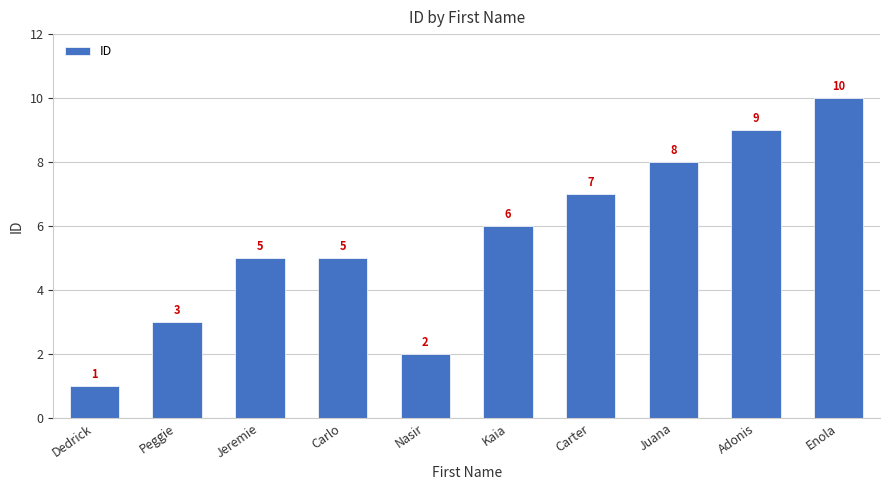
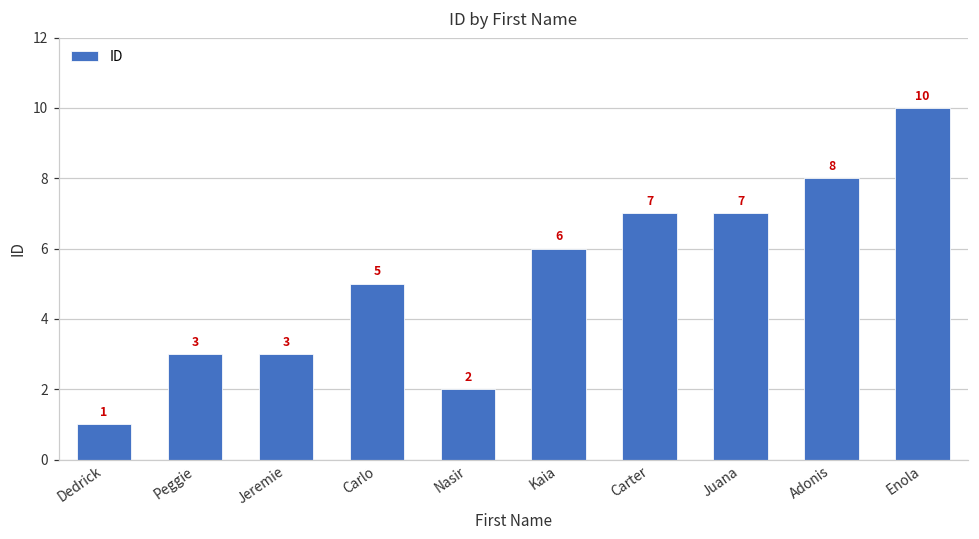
  {
    "Dedrick": 1,
    "Peggie": 3,
-   "Jeremie": 5,
+   "Jeremie": 3,
    "Carlo": 5,
    "Nasir": 2,
    "Kaia": 6,
    "Carter": 7,
-   "Juana": 8,
-   "Adonis": 9,
+   "Juana": 7,
+   "Adonis": 8,
    "Enola": 10
  }
